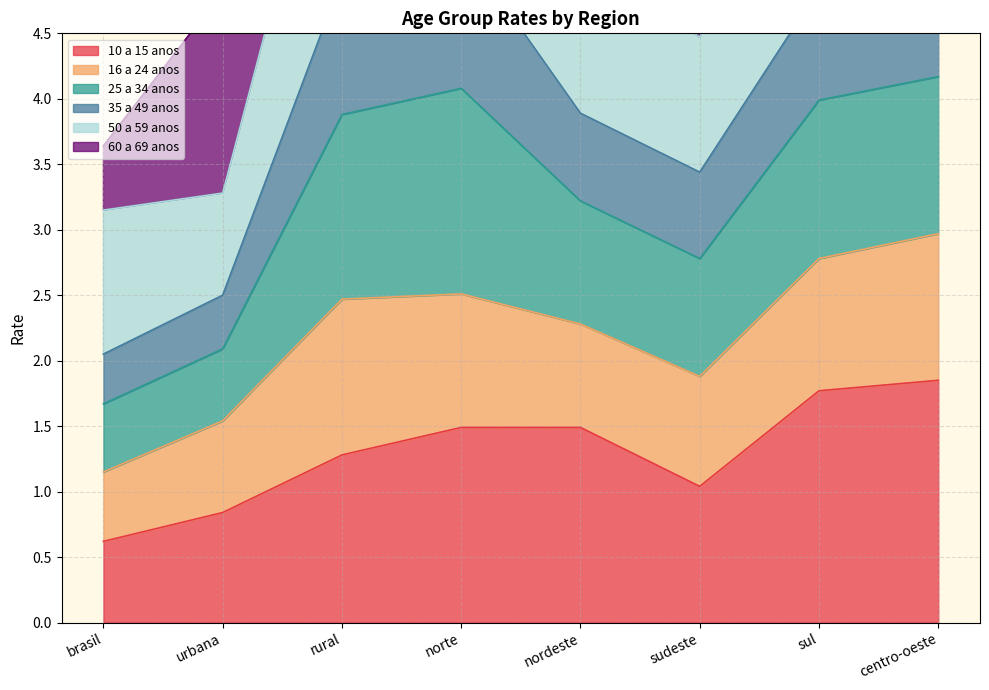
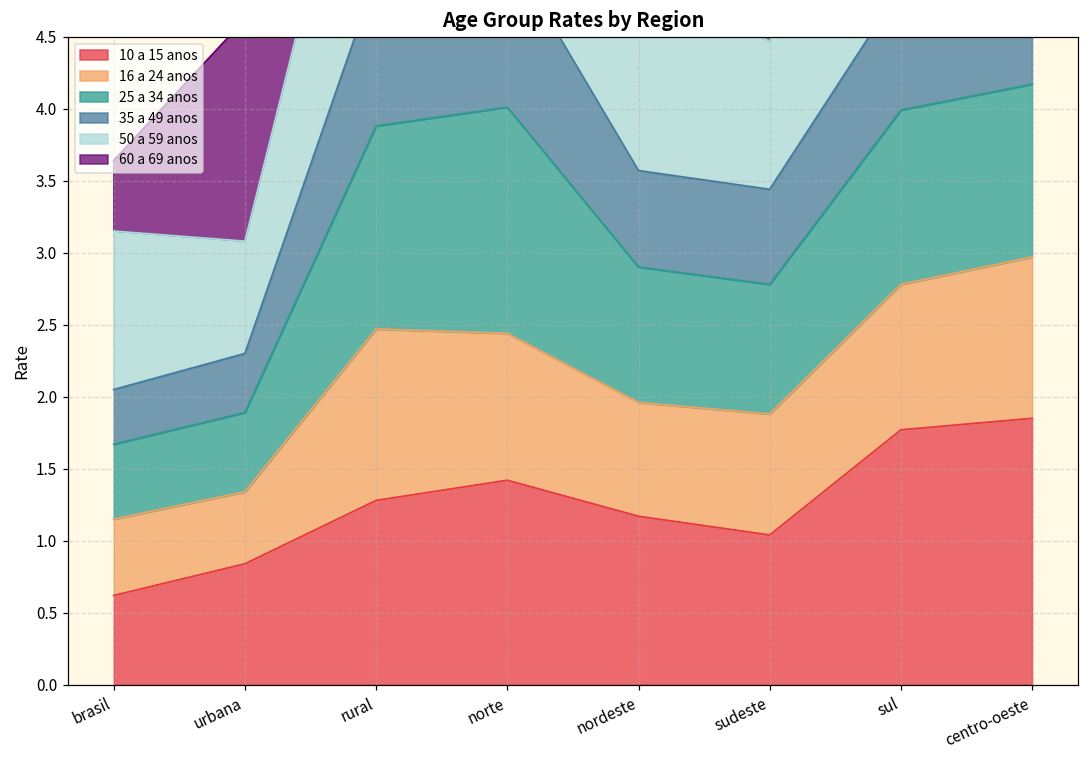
  {
    "10 a 15 anos": {
      "brasil": 0.62,
      "urbana": 0.84,
      "rural": 1.28,
-     "norte": 1.49,
-     "nordeste": 1.49,
+     "norte": 1.42,
+     "nordeste": 1.17,
      "sudeste": 1.04,
      "sul": 1.77,
      "centro-oeste": 1.85
    },
    "16 a 24 anos": {
      "brasil": 0.53,
-     "urbana": 0.7,
+     "urbana": 0.5,
      "rural": 1.2,
      "norte": 1.02,
      "nordeste": 0.8,
      "sudeste": 0.84,
      "sul": 1.0,
      "centro-oeste": 1.12
    },
    "50 a 59 anos": {
      "brasil": 1.10,
      "urbana": 0.78,
      "sudeste": 1.03
    }
  }
